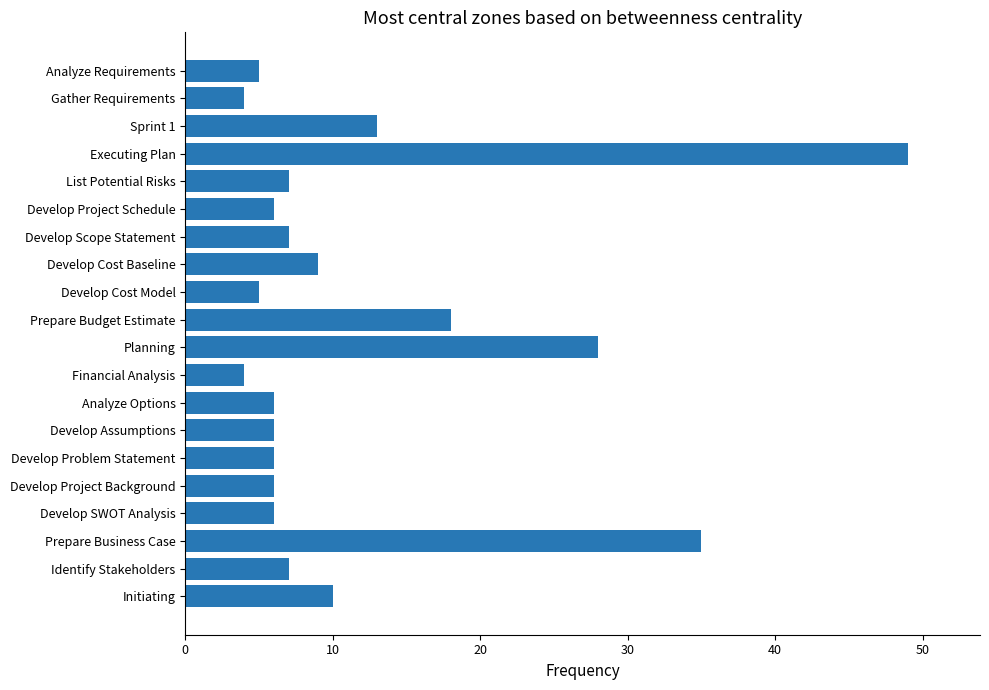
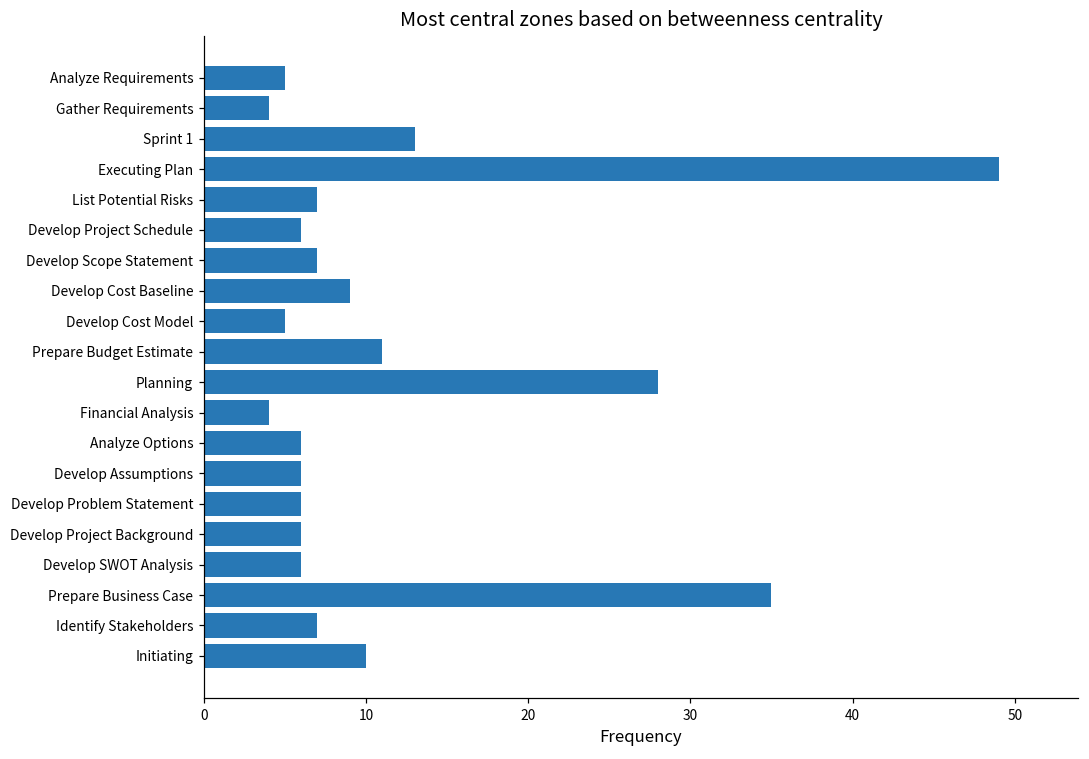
  {
    "Analyze Requirements": 5,
    "Gather Requirements": 4,
    "Sprint 1": 13,
    "Executing Plan": 49,
    "List Potential Risks": 7,
    "Develop Project Schedule": 6,
    "Develop Scope Statement": 7,
    "Develop Cost Baseline": 9,
    "Develop Cost Model": 5,
-   "Prepare Budget Estimate": 18,
+   "Prepare Budget Estimate": 11,
    "Planning": 28,
    "Financial Analysis": 4,
    "Analyze Options": 6,
    "Develop Assumptions": 6,
    "Develop Problem Statement": 6,
    "Develop Project Background": 6,
    "Develop SWOT Analysis": 6,
    "Prepare Business Case": 35,
    "Identify Stakeholders": 7,
    "Initiating": 10
  }
